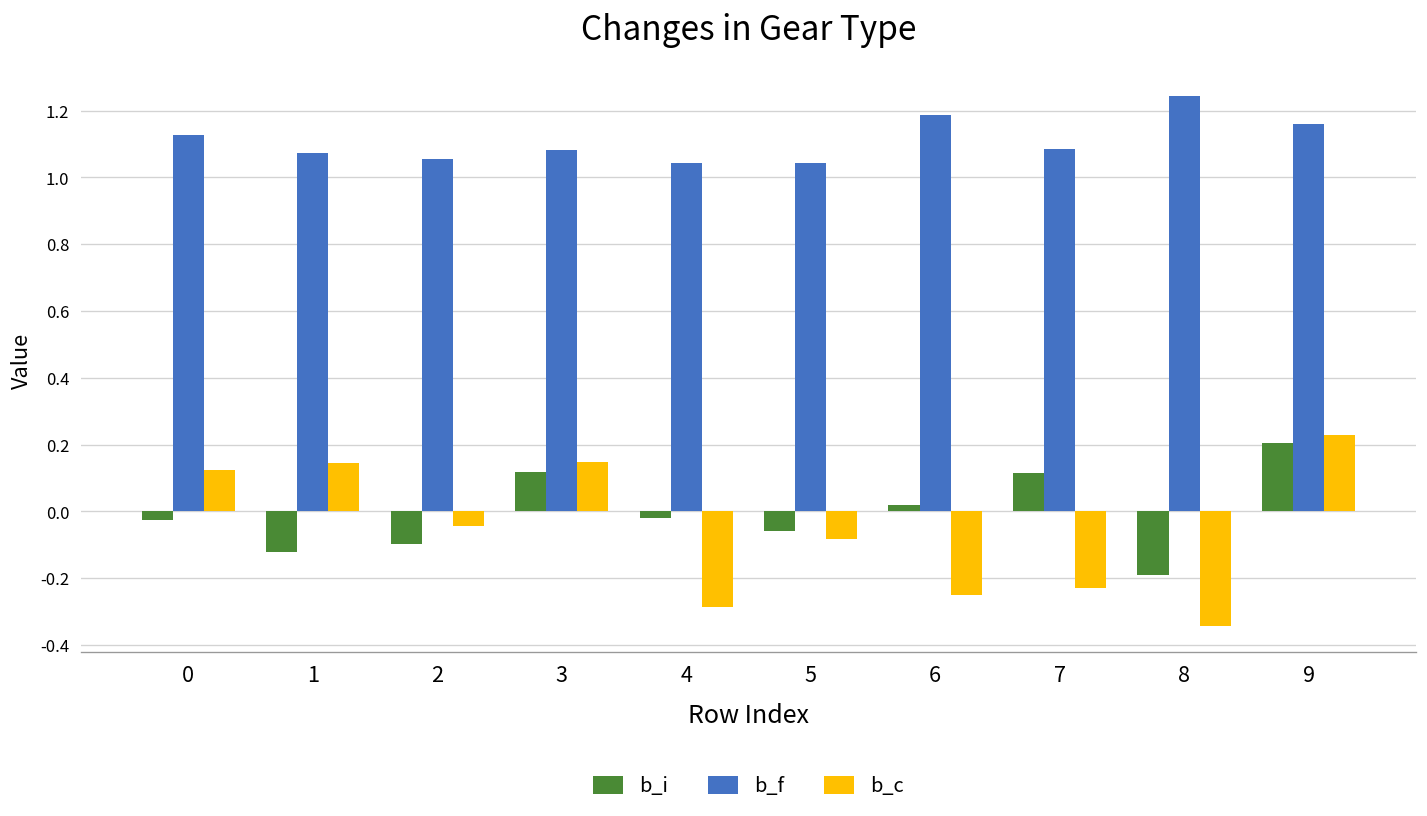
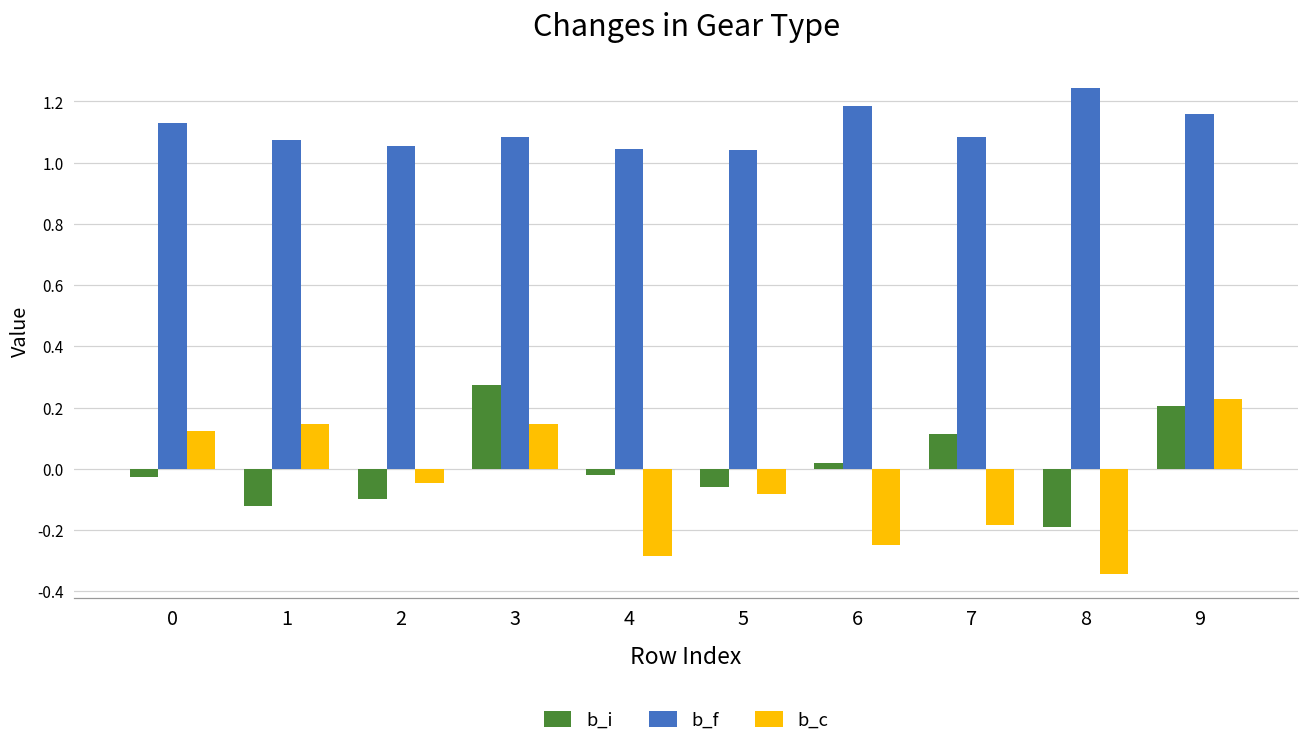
  {
    "b_i": {
      "0": -0.03,
      "1": -0.12,
      "2": -0.10,
-     "3": 0.12,
+     "3": 0.28,
      "4": -0.02,
      "5": -0.06,
      "6": 0.02,
      "7": 0.11,
      "8": -0.19,
      "9": 0.21
    },
    "b_f": {
      "0": 1.13,
      "1": 1.07,
      "2": 1.06,
      "3": 1.08,
      "4": 1.04,
      "5": 1.04,
      "6": 1.19,
      "7": 1.08,
      "8": 1.25,
      "9": 1.16
    },
    "b_c": {
      "0": 0.12,
      "1": 0.15,
      "2": -0.05,
      "3": 0.15,
      "4": -0.29,
      "5": -0.08,
      "6": -0.25,
-     "7": -0.23,
+     "7": -0.18,
      "8": -0.34,
      "9": 0.23
    }
  }
